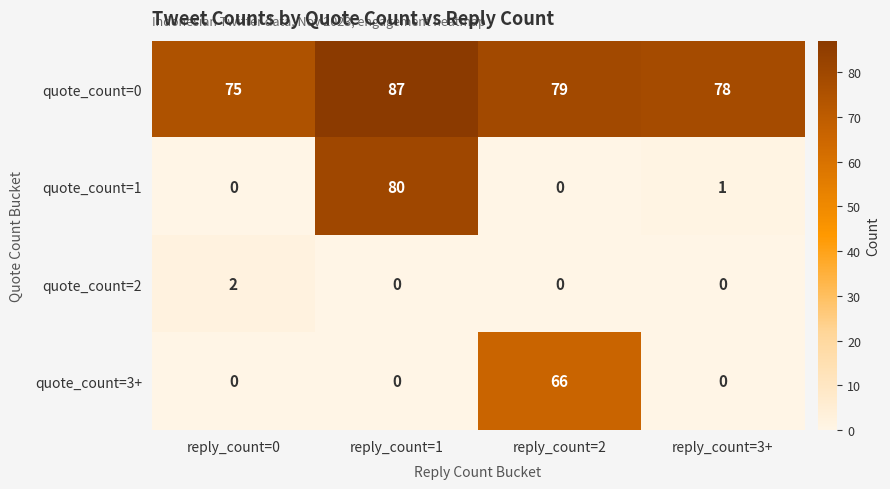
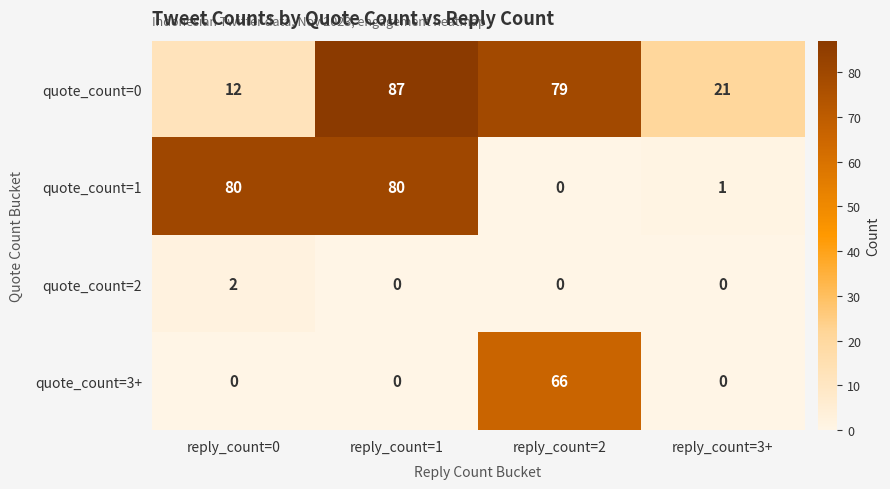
  {
    "quote_count=0": {
-     "reply_count=0": 75,
+     "reply_count=0": 12,
      "reply_count=1": 87,
      "reply_count=2": 79,
-     "reply_count=3+": 78
+     "reply_count=3+": 21
    },
    "quote_count=1": {
-     "reply_count=0": 0,
+     "reply_count=0": 80,
      "reply_count=1": 80,
      "reply_count=2": 0,
      "reply_count=3+": 1
    },
    "quote_count=2": {
      "reply_count=0": 2,
      "reply_count=1": 0,
      "reply_count=2": 0,
      "reply_count=3+": 0
    },
    "quote_count=3+": {
      "reply_count=0": 0,
      "reply_count=1": 0,
      "reply_count=2": 66,
      "reply_count=3+": 0
    }
  }
